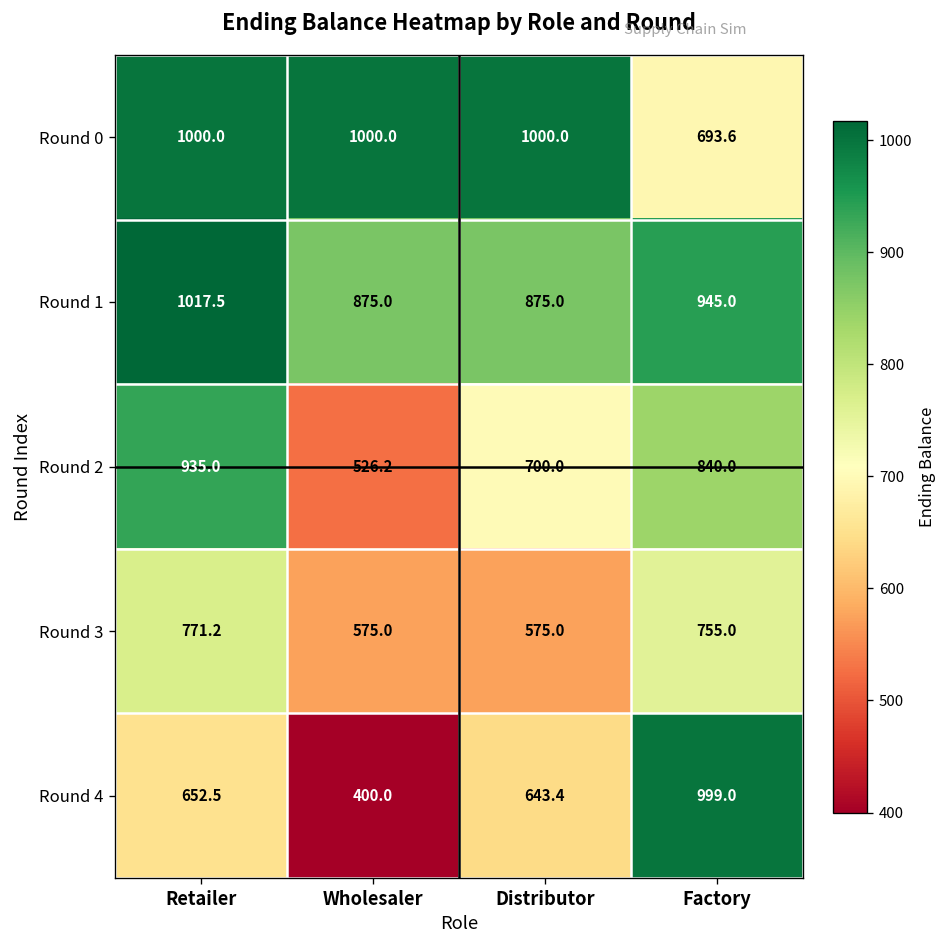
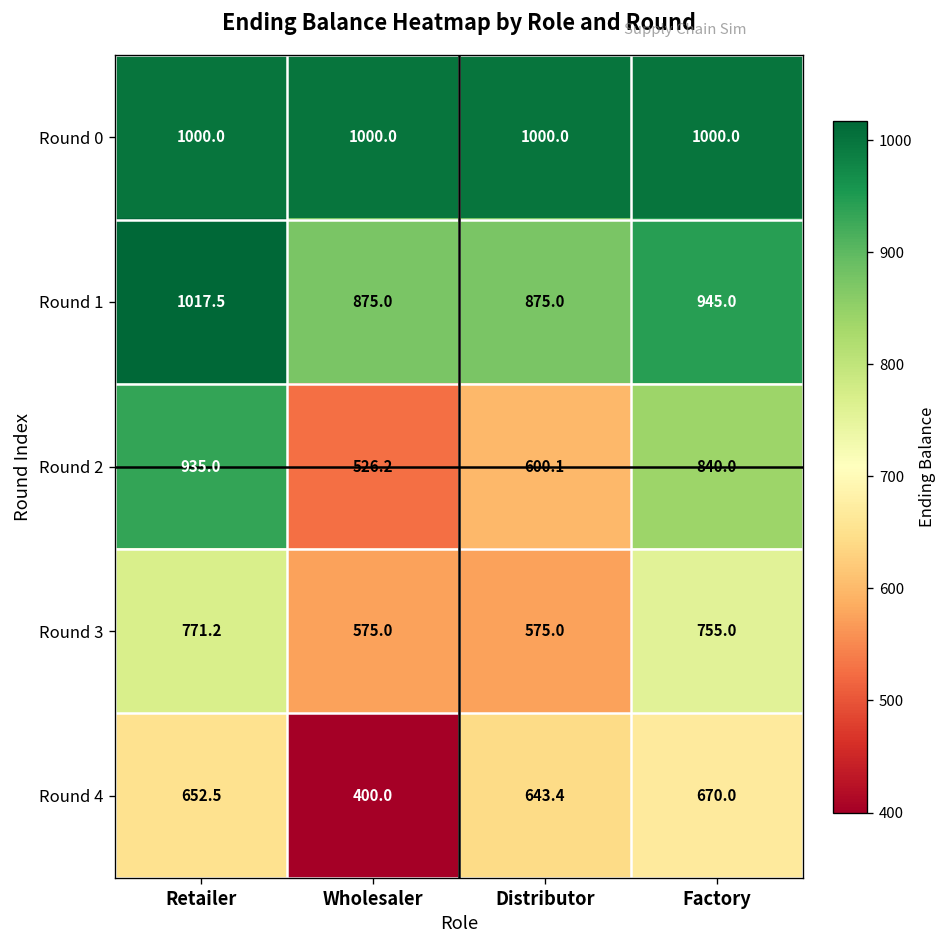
  {
    "Round 0": {
      "Retailer": 1000.0,
      "Wholesaler": 1000.0,
      "Distributor": 1000.0,
-     "Factory": 693.6
+     "Factory": 1000.0
    },
    "Round 1": {
      "Retailer": 1017.5,
      "Wholesaler": 875.0,
      "Distributor": 875.0,
      "Factory": 945.0
    },
    "Round 2": {
      "Retailer": 935.0,
      "Wholesaler": 526.2,
-     "Distributor": 700.0,
+     "Distributor": 600.1,
      "Factory": 840.0
    },
    "Round 3": {
      "Retailer": 771.2,
      "Wholesaler": 575.0,
      "Distributor": 575.0,
      "Factory": 755.0
    },
    "Round 4": {
      "Retailer": 652.5,
      "Wholesaler": 400.0,
      "Distributor": 643.4,
-     "Factory": 999.0
+     "Factory": 670.0
    }
  }
